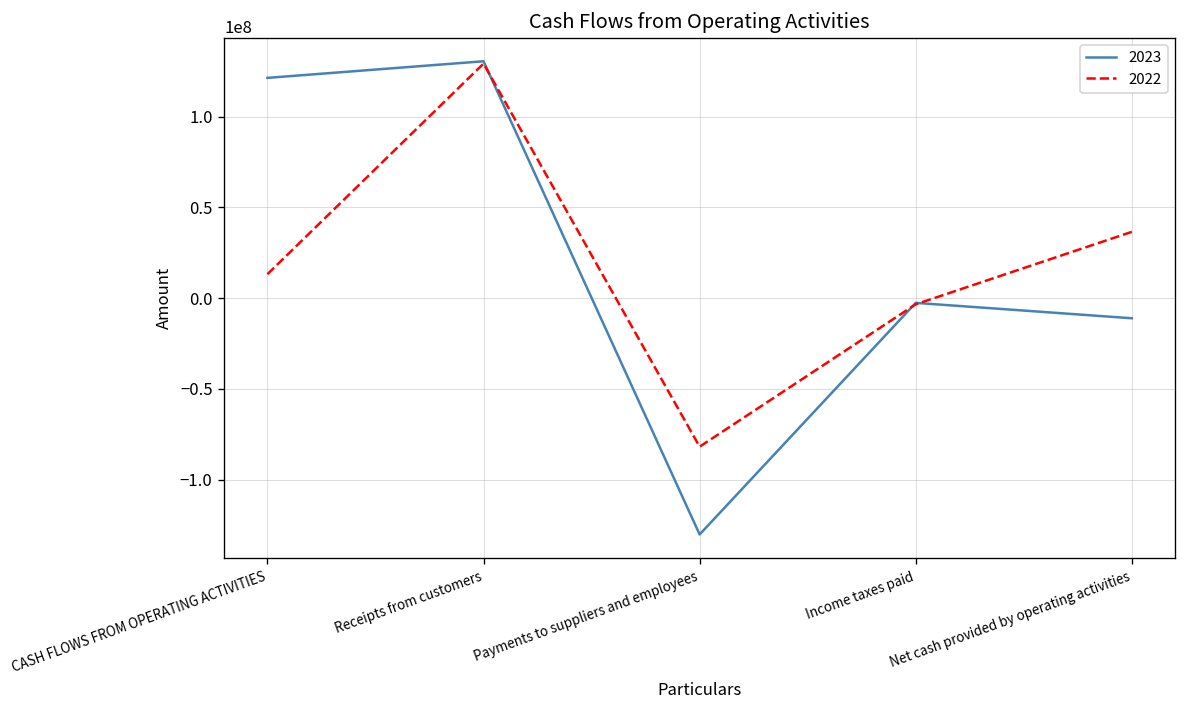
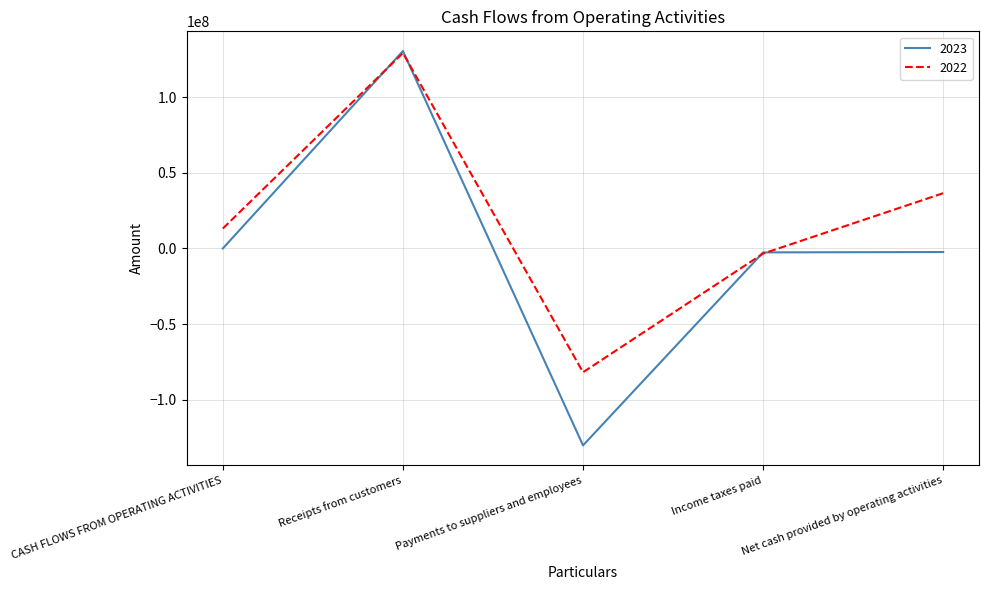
  {
    "2023": {
-     "CASH FLOWS FROM OPERATING ACTIVITIES": 121000000,
+     "CASH FLOWS FROM OPERATING ACTIVITIES": 0,
      "Payments to suppliers and employees": -130000000,
-     "Net cash provided by operating activities": -11000000
+     "Net cash provided by operating activities": -2000000
    },
    "2022": {
      "CASH FLOWS FROM OPERATING ACTIVITIES": 13000000,
      "Payments to suppliers and employees": -82000000,
      "Net cash provided by operating activities": 36000000
    }
  }
